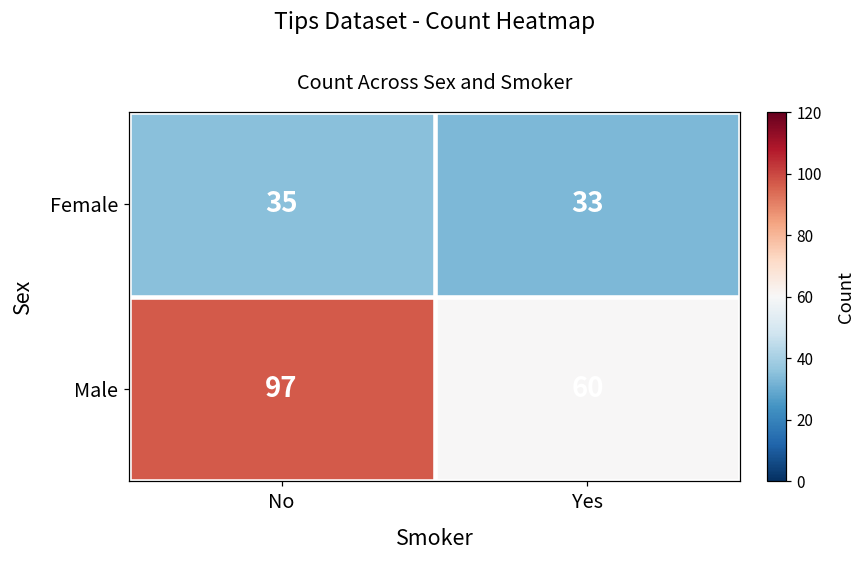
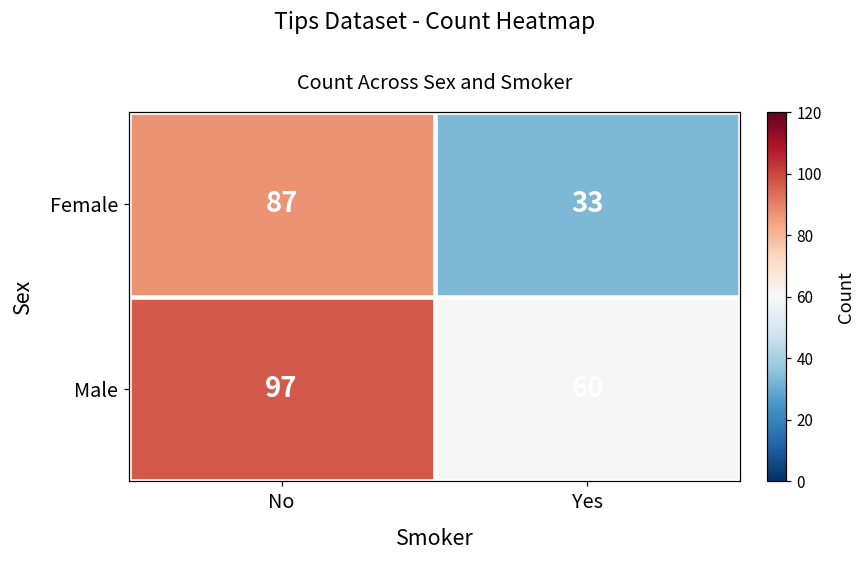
  {
    "Female": {
-     "No": 35,
+     "No": 87,
      "Yes": 33
    },
    "Male": {
      "No": 97
    }
  }
